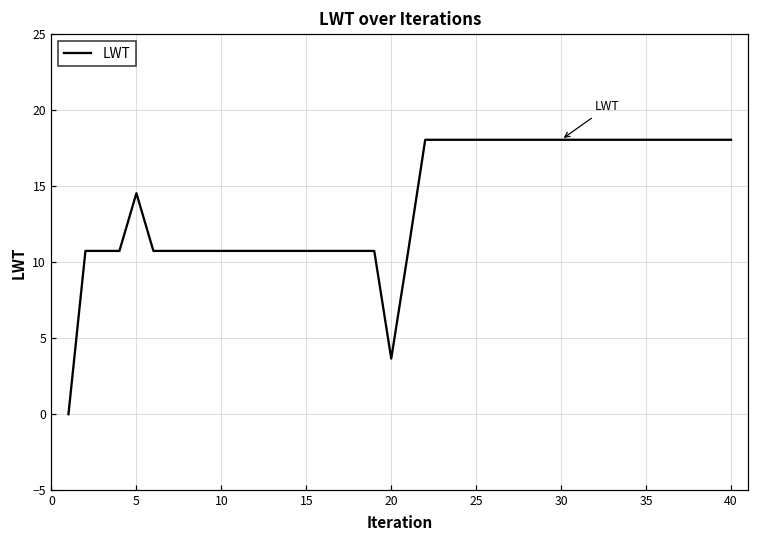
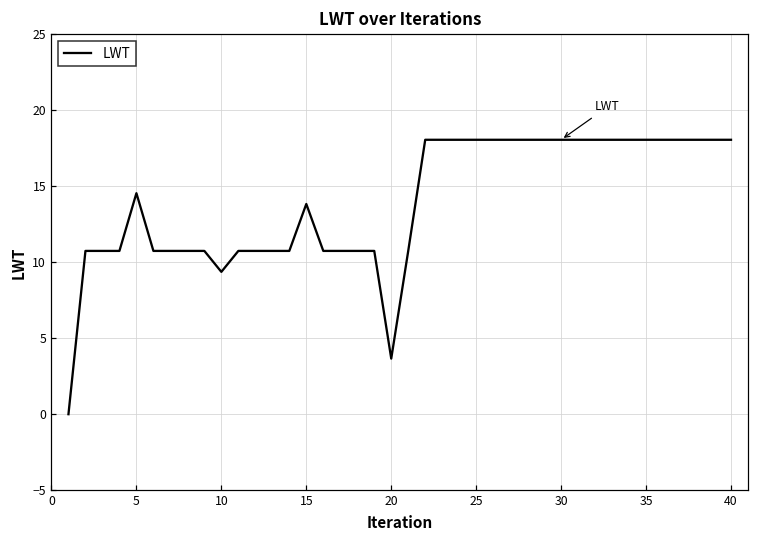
  {
    "5": 14.6,
-   "10": 10.8,
-   "15": 10.8,
+   "10": 9.4,
+   "15": 13.8,
    "20": 3.7,
    "25": 18.1,
    "30": 18.1,
    "35": 18.1,
    "40": 18.1
  }
